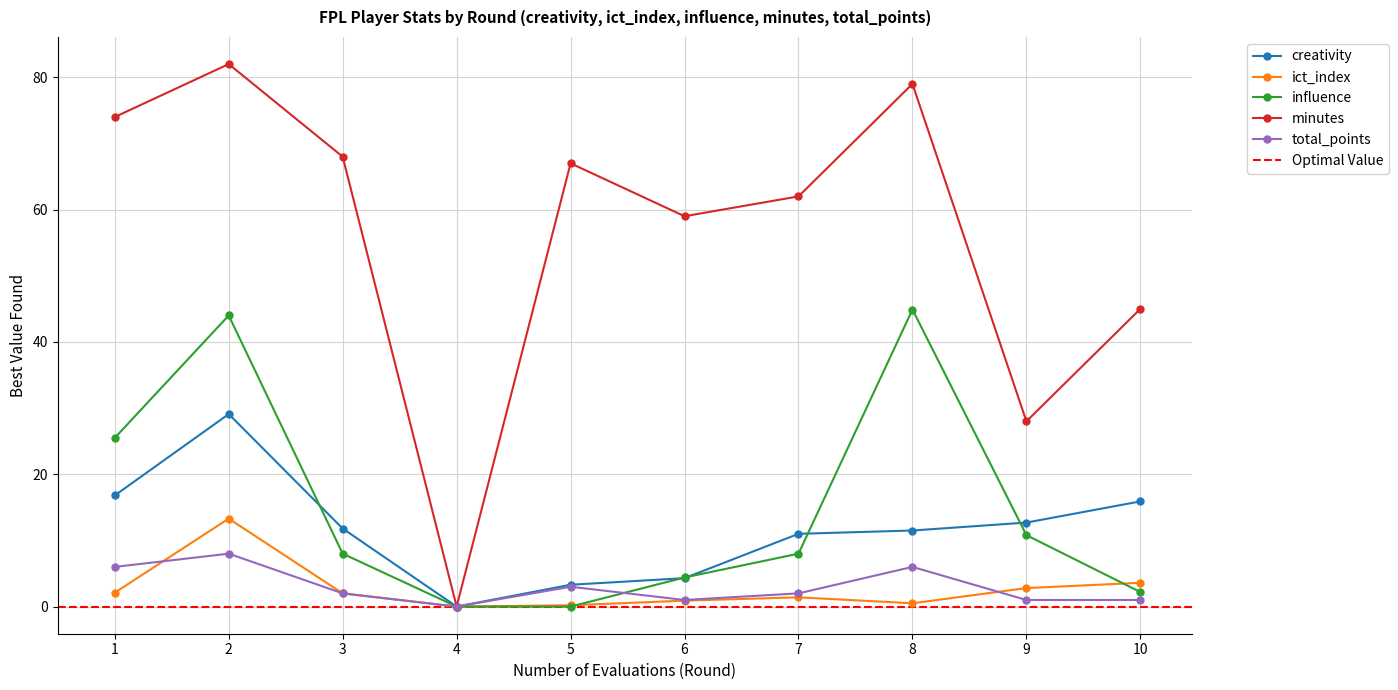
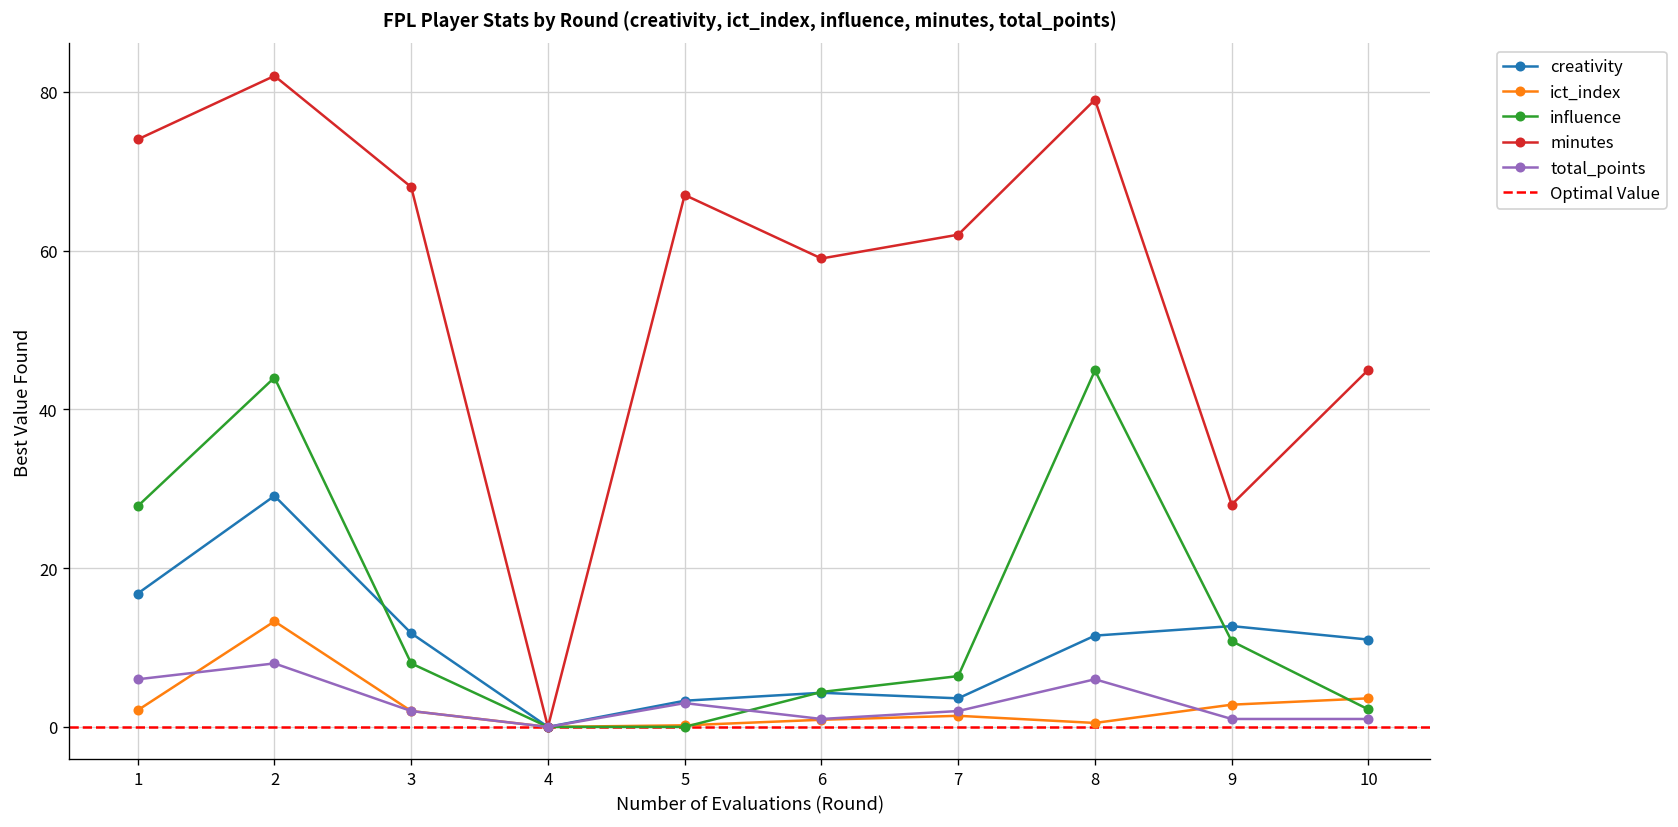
  {
    "creativity": {
      "1": 17,
      "2": 29,
      "3": 12,
-     "7": 11,
+     "7": 4,
      "8": 12,
      "9": 13,
-     "10": 16
+     "10": 11
    },
    "ict_index": {
      "1": 2,
      "2": 13,
      "7": 1,
      "8": 1,
      "9": 3,
      "10": 4
    },
    "influence": {
-     "1": 26,
+     "1": 28,
      "2": 44,
      "3": 8,
-     "7": 8,
+     "7": 6,
      "8": 45,
      "9": 11,
      "10": 2
    },
    "minutes": {
      "1": 74,
      "2": 82,
      "3": 68,
      "5": 67,
      "6": 59,
      "7": 62,
      "8": 79,
      "9": 28,
      "10": 45
    },
    "total_points": {
      "1": 6,
      "2": 8,
      "7": 2,
      "8": 6,
      "9": 1,
      "10": 1
    }
  }
